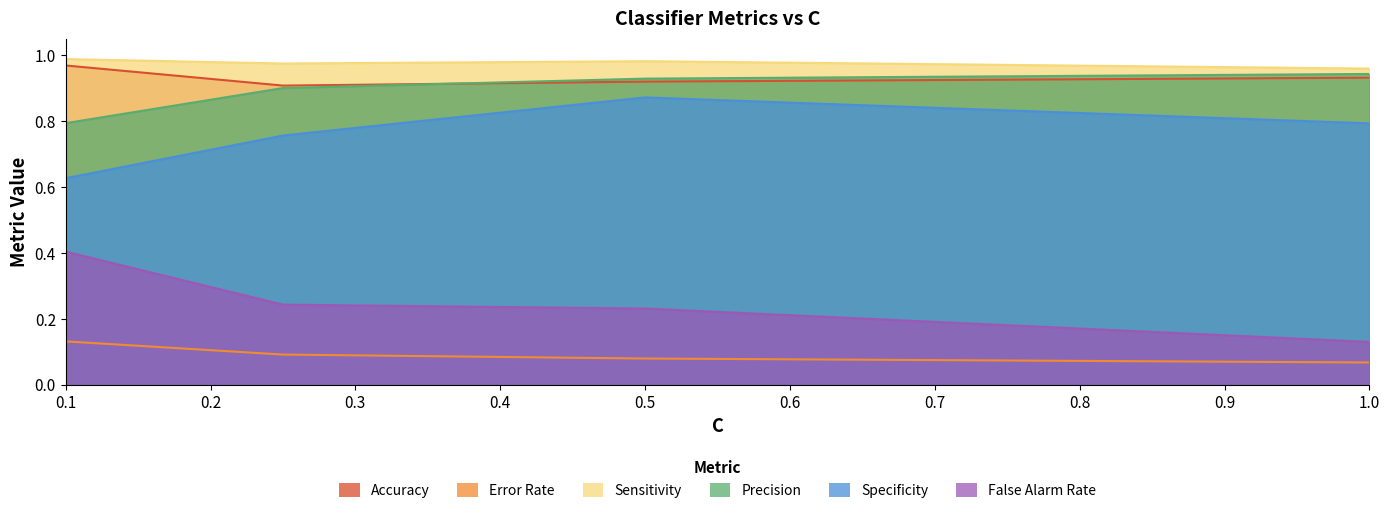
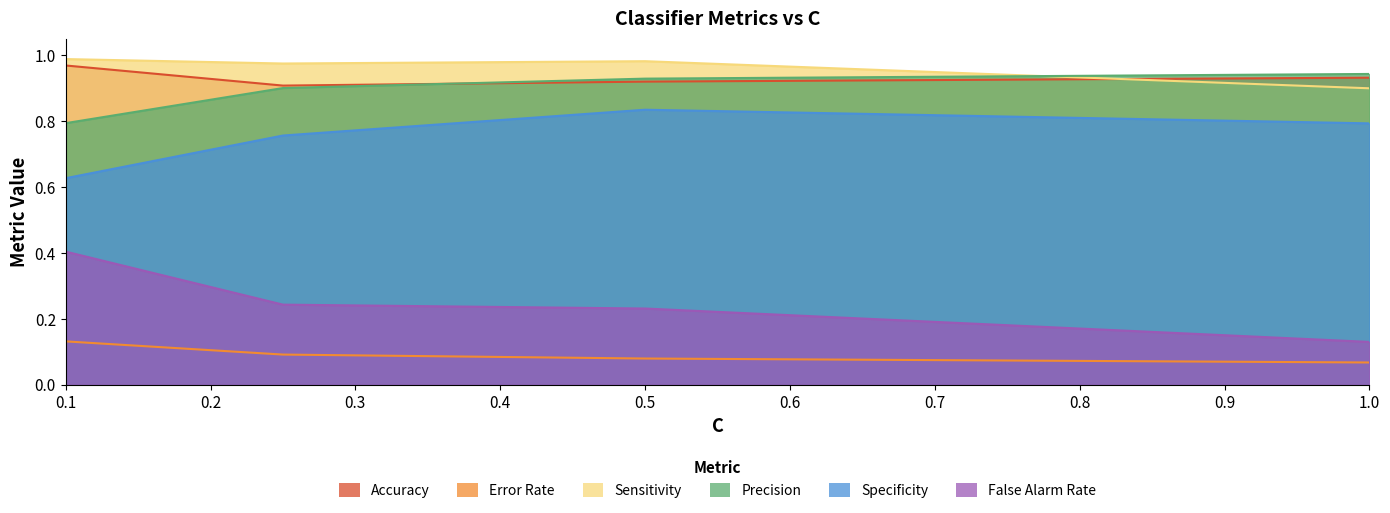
  {
    "Accuracy": {
      "0.1": 0.97,
      "0.5": 0.92,
      "1.0": 0.93
    },
    "Error Rate": {
      "0.1": 0.13,
      "0.5": 0.08,
      "1.0": 0.07
    },
    "Sensitivity": {
      "0.1": 0.99,
      "0.5": 0.98,
-     "1.0": 0.96
+     "1.0": 0.90
    },
    "Precision": {
      "0.1": 0.79,
      "0.5": 0.93,
      "1.0": 0.94
    },
    "Specificity": {
      "0.1": 0.63,
-     "0.5": 0.87,
+     "0.5": 0.83,
      "1.0": 0.79
    },
    "False Alarm Rate": {
      "0.1": 0.40,
      "0.5": 0.23,
      "1.0": 0.13
    }
  }
